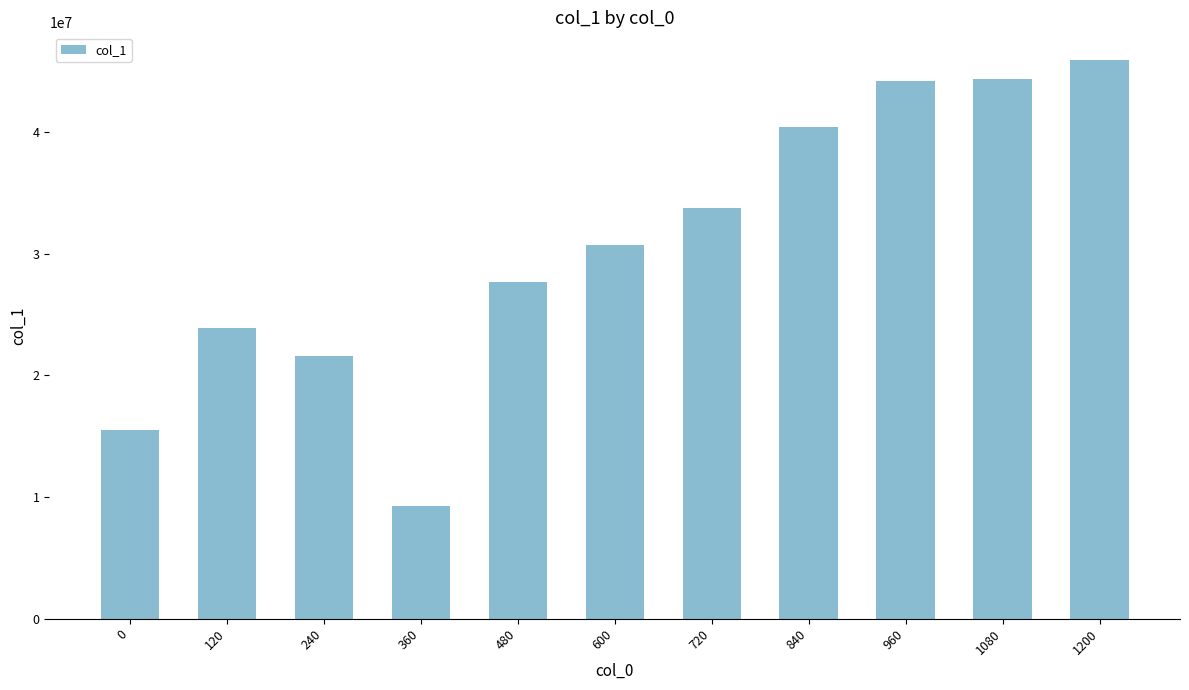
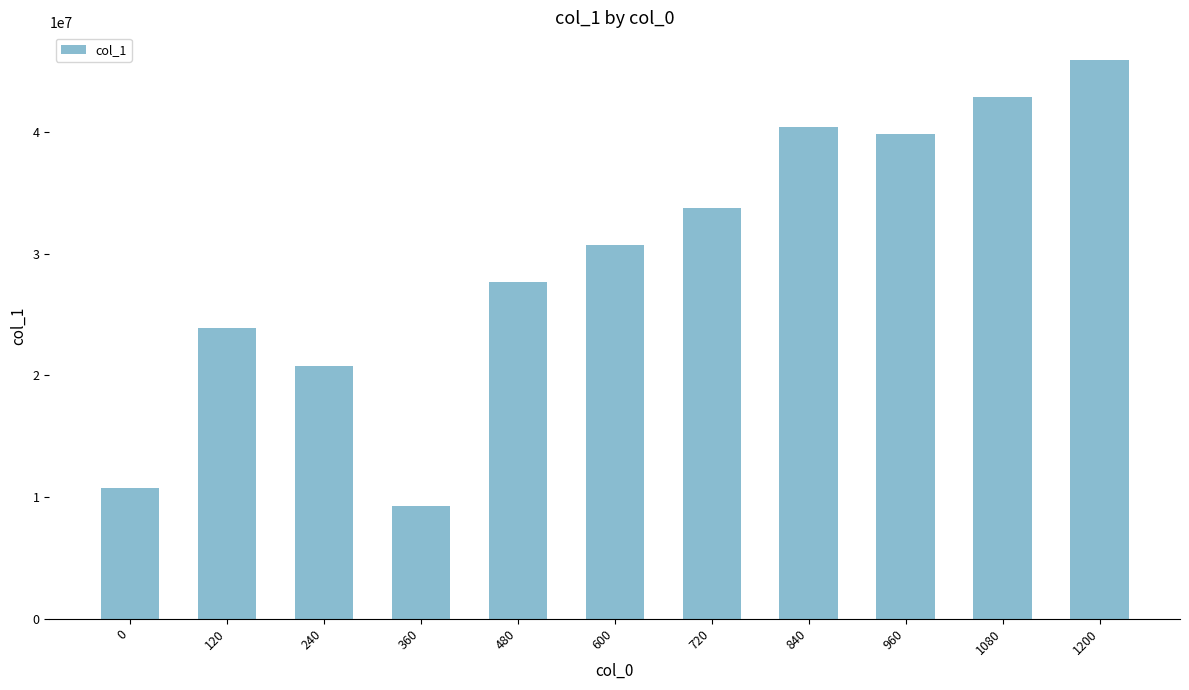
  {
-   "0": 15600000,
+   "0": 10700000,
    "120": 23900000,
-   "240": 21600000,
+   "240": 20700000,
    "360": 9300000,
    "480": 27700000,
    "600": 30700000,
    "720": 33800000,
    "840": 40400000,
-   "960": 44300000,
-   "1080": 44400000,
+   "960": 39800000,
+   "1080": 42900000,
    "1200": 45900000
  }
